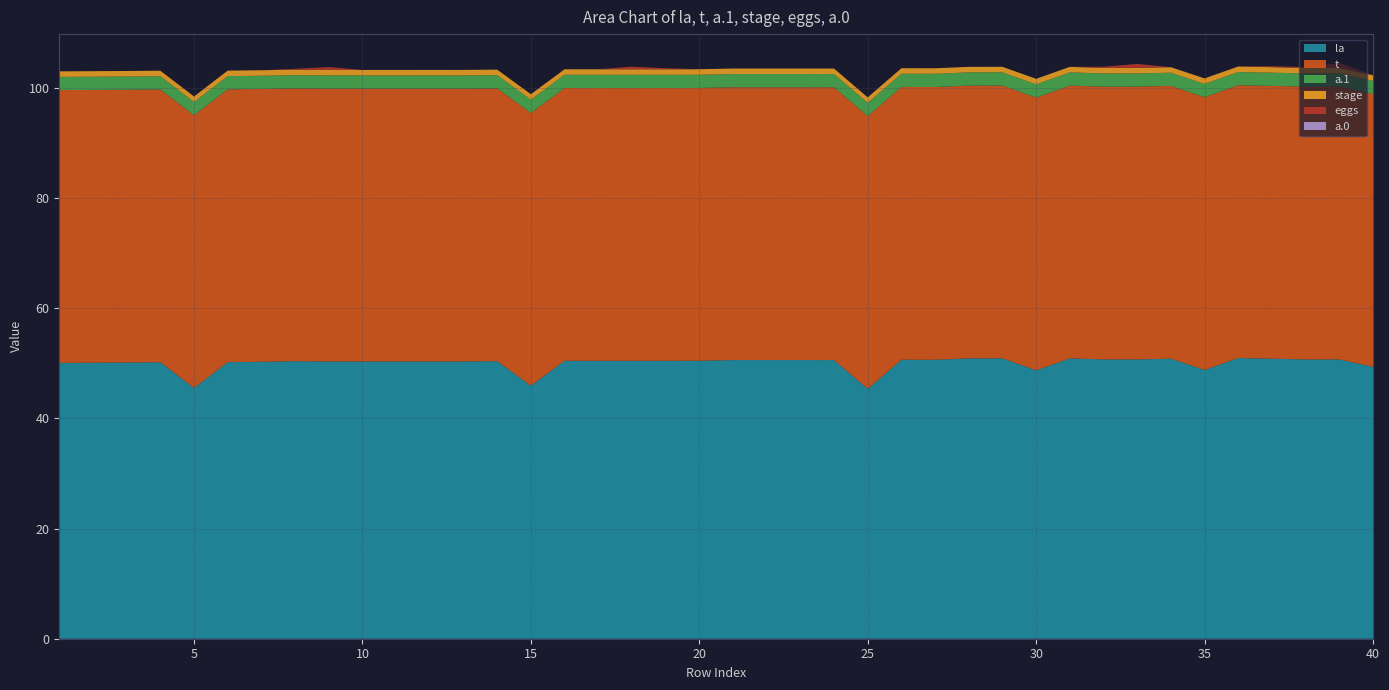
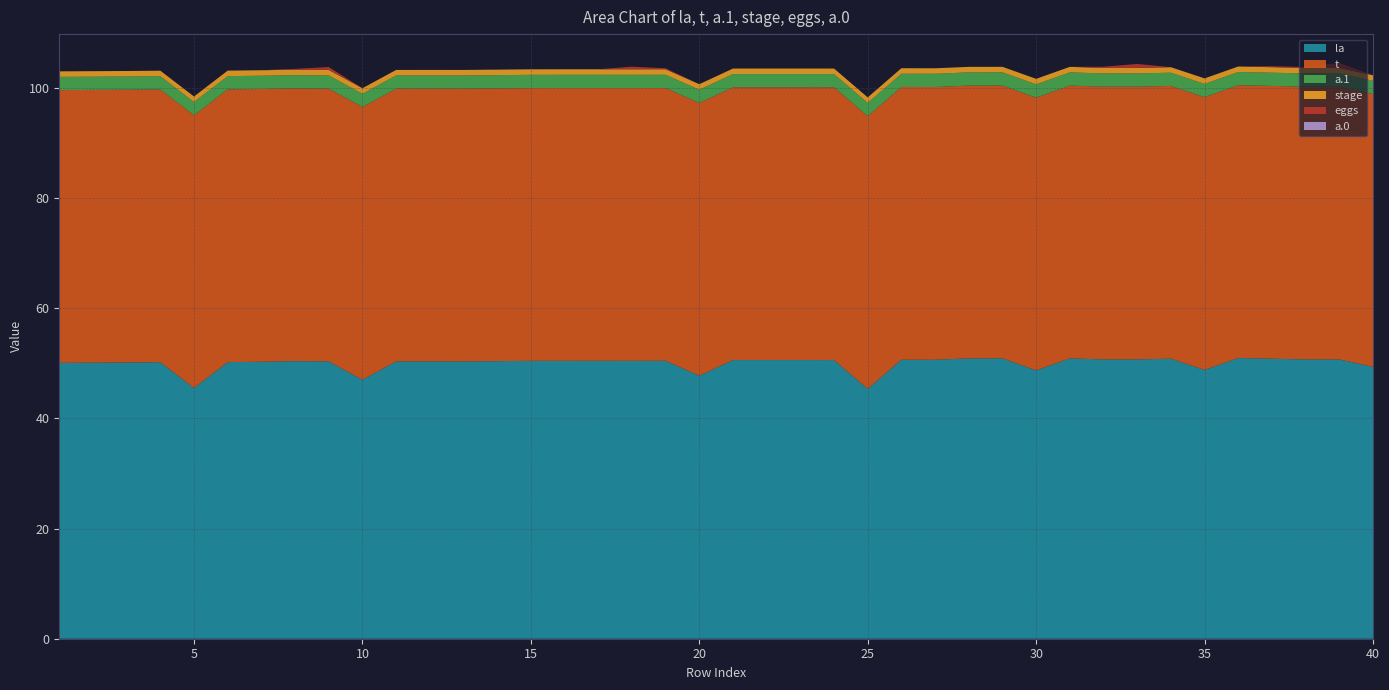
  {
    "la": {
      "5": 45,
-     "10": 50,
-     "15": 46,
-     "20": 50,
+     "10": 47,
+     "15": 50,
+     "20": 48,
      "25": 45,
      "30": 49,
      "35": 49,
      "40": 49
    },
    "t": {
      "5": 49,
      "10": 50,
      "15": 50,
      "20": 50,
      "25": 50,
      "30": 50,
      "35": 50,
      "40": 50
    },
    "a.1": {
      "5": 2,
      "10": 2,
      "15": 2,
      "20": 2,
      "25": 2,
      "30": 2,
      "35": 2,
      "40": 2
    }
  }
